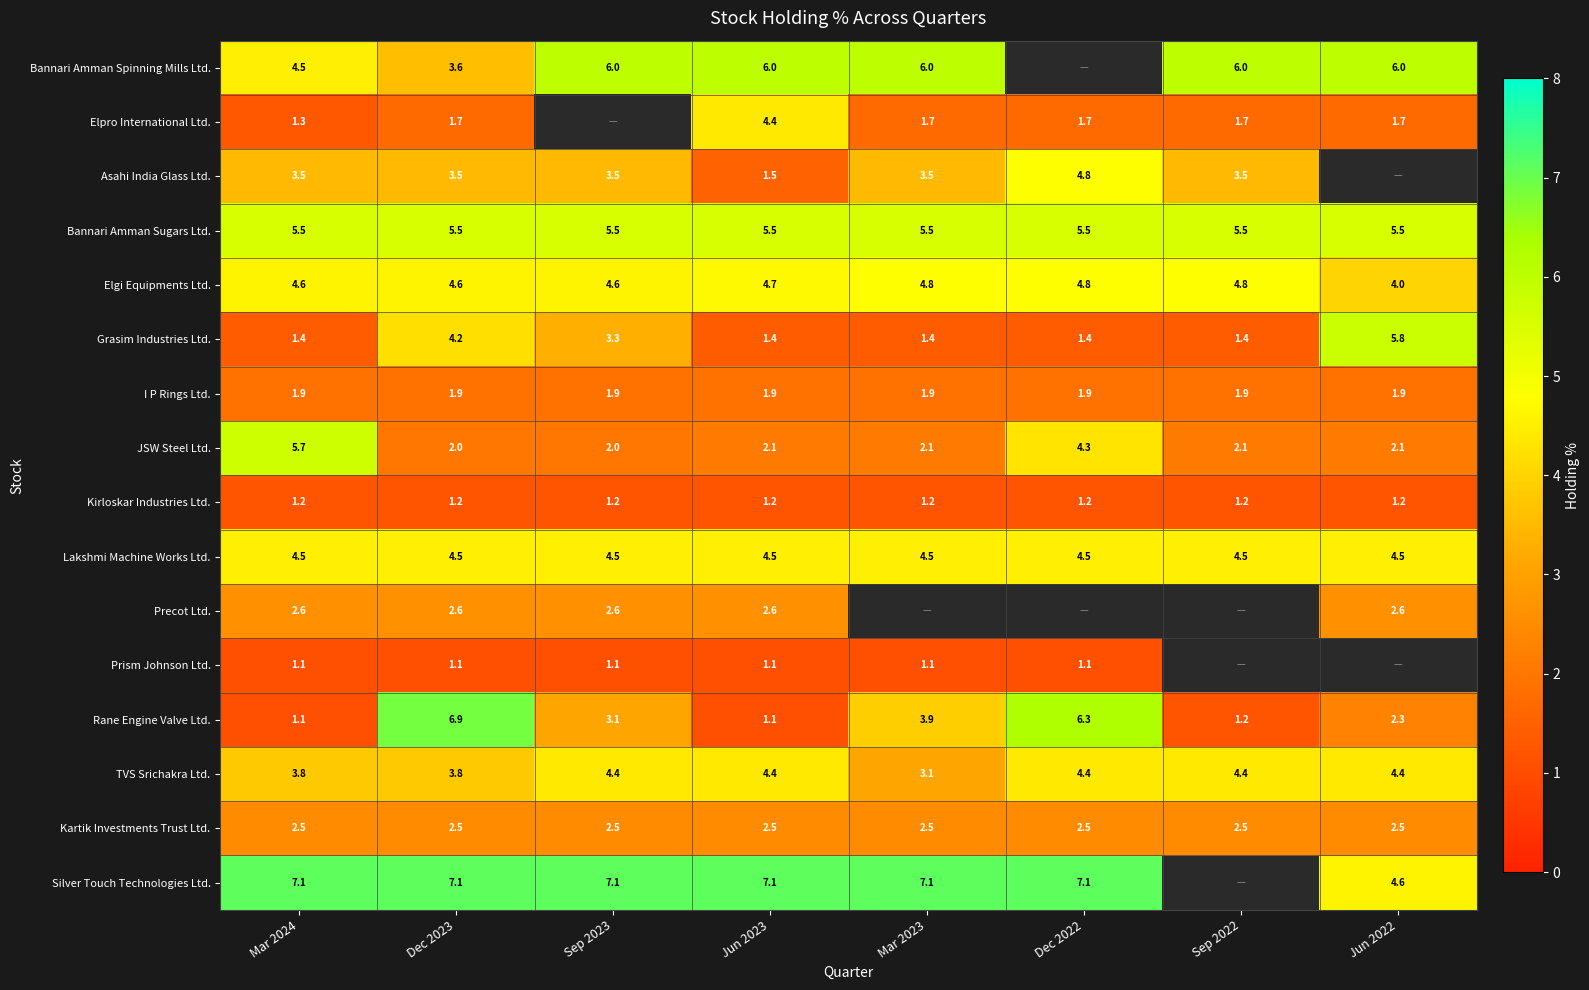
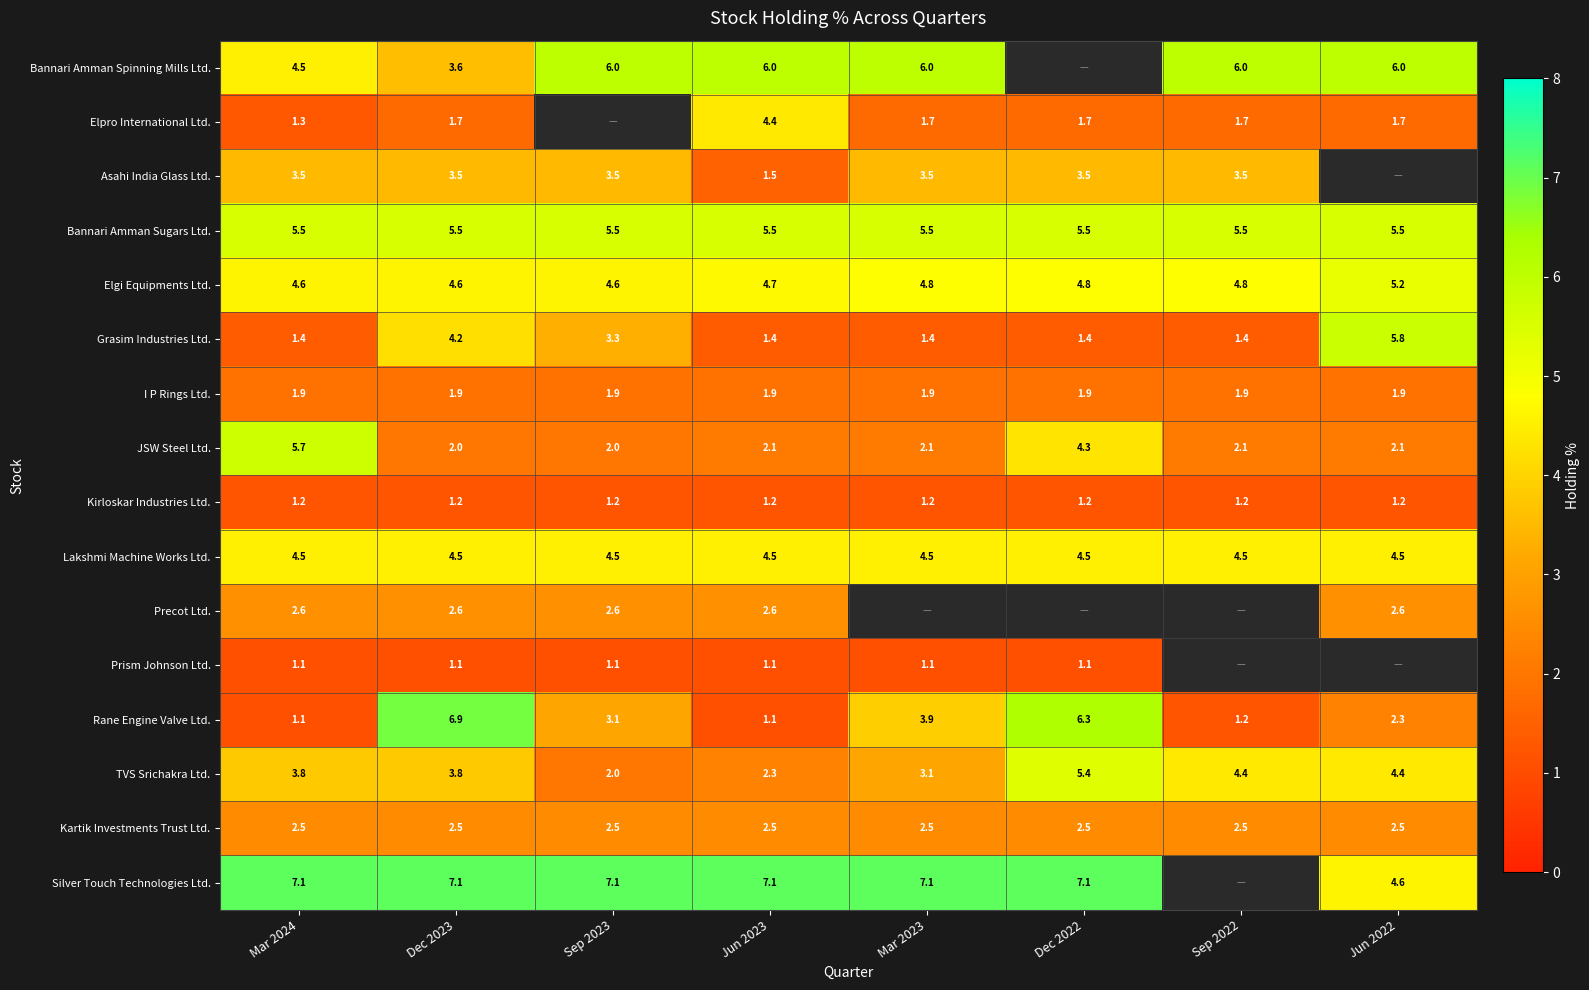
  {
    "Bannari Amman Spinning Mills Ltd.": {
      "Mar 2024": 4.5,
      "Dec 2023": 3.6,
      "Sep 2023": 6.0,
      "Jun 2023": 6.0,
      "Mar 2023": 6.0,
      "Sep 2022": 6.0,
      "Jun 2022": 6.0
    },
    "Elpro International Ltd.": {
      "Mar 2024": 1.3,
      "Dec 2023": 1.7,
      "Jun 2023": 4.4,
      "Mar 2023": 1.7,
      "Dec 2022": 1.7,
      "Sep 2022": 1.7,
      "Jun 2022": 1.7
    },
    "Asahi India Glass Ltd.": {
      "Mar 2024": 3.5,
      "Dec 2023": 3.5,
      "Sep 2023": 3.5,
      "Jun 2023": 1.5,
      "Mar 2023": 3.5,
-     "Dec 2022": 4.8,
+     "Dec 2022": 3.5,
      "Sep 2022": 3.5
    },
    "Bannari Amman Sugars Ltd.": {
      "Mar 2024": 5.5,
      "Dec 2023": 5.5,
      "Sep 2023": 5.5,
      "Jun 2023": 5.5,
      "Mar 2023": 5.5,
      "Dec 2022": 5.5,
      "Sep 2022": 5.5,
      "Jun 2022": 5.5
    },
    "Elgi Equipments Ltd.": {
      "Mar 2024": 4.6,
      "Dec 2023": 4.6,
      "Sep 2023": 4.6,
      "Jun 2023": 4.7,
      "Mar 2023": 4.8,
      "Dec 2022": 4.8,
      "Sep 2022": 4.8,
-     "Jun 2022": 4.0
+     "Jun 2022": 5.2
    },
    "Grasim Industries Ltd.": {
      "Mar 2024": 1.4,
      "Dec 2023": 4.2,
      "Sep 2023": 3.3,
      "Jun 2023": 1.4,
      "Mar 2023": 1.4,
      "Dec 2022": 1.4,
      "Sep 2022": 1.4,
      "Jun 2022": 5.8
    },
    "I P Rings Ltd.": {
      "Mar 2024": 1.9,
      "Dec 2023": 1.9,
      "Sep 2023": 1.9,
      "Jun 2023": 1.9,
      "Mar 2023": 1.9,
      "Dec 2022": 1.9,
      "Sep 2022": 1.9,
      "Jun 2022": 1.9
    },
    "JSW Steel Ltd.": {
      "Mar 2024": 5.7,
      "Dec 2023": 2.0,
      "Sep 2023": 2.0,
      "Jun 2023": 2.1,
      "Mar 2023": 2.1,
      "Dec 2022": 4.3,
      "Sep 2022": 2.1,
      "Jun 2022": 2.1
    },
    "Kirloskar Industries Ltd.": {
      "Mar 2024": 1.2,
      "Dec 2023": 1.2,
      "Sep 2023": 1.2,
      "Jun 2023": 1.2,
      "Mar 2023": 1.2,
      "Dec 2022": 1.2,
      "Sep 2022": 1.2,
      "Jun 2022": 1.2
    },
    "Lakshmi Machine Works Ltd.": {
      "Mar 2024": 4.5,
      "Dec 2023": 4.5,
      "Sep 2023": 4.5,
      "Jun 2023": 4.5,
      "Mar 2023": 4.5,
      "Dec 2022": 4.5,
      "Sep 2022": 4.5,
      "Jun 2022": 4.5
    },
    "Precot Ltd.": {
      "Mar 2024": 2.6,
      "Dec 2023": 2.6,
      "Sep 2023": 2.6,
      "Jun 2023": 2.6,
      "Jun 2022": 2.6
    },
    "Prism Johnson Ltd.": {
      "Mar 2024": 1.1,
      "Dec 2023": 1.1,
      "Sep 2023": 1.1,
      "Jun 2023": 1.1,
      "Mar 2023": 1.1,
      "Dec 2022": 1.1
    },
    "Rane Engine Valve Ltd.": {
      "Mar 2024": 1.1,
      "Dec 2023": 6.9,
      "Sep 2023": 3.1,
      "Jun 2023": 1.1,
      "Mar 2023": 3.9,
      "Dec 2022": 6.3,
      "Sep 2022": 1.2,
      "Jun 2022": 2.3
    },
    "TVS Srichakra Ltd.": {
      "Mar 2024": 3.8,
      "Dec 2023": 3.8,
-     "Sep 2023": 4.4,
-     "Jun 2023": 4.4,
+     "Sep 2023": 2.0,
+     "Jun 2023": 2.3,
      "Mar 2023": 3.1,
-     "Dec 2022": 4.4,
+     "Dec 2022": 5.4,
      "Sep 2022": 4.4,
      "Jun 2022": 4.4
    },
    "Kartik Investments Trust Ltd.": {
      "Mar 2024": 2.5,
      "Dec 2023": 2.5,
      "Sep 2023": 2.5,
      "Jun 2023": 2.5,
      "Mar 2023": 2.5,
      "Dec 2022": 2.5,
      "Sep 2022": 2.5,
      "Jun 2022": 2.5
    },
    "Silver Touch Technologies Ltd.": {
      "Mar 2024": 7.1,
      "Dec 2023": 7.1,
      "Sep 2023": 7.1,
      "Jun 2023": 7.1,
      "Mar 2023": 7.1,
      "Dec 2022": 7.1,
      "Jun 2022": 4.6
    }
  }
